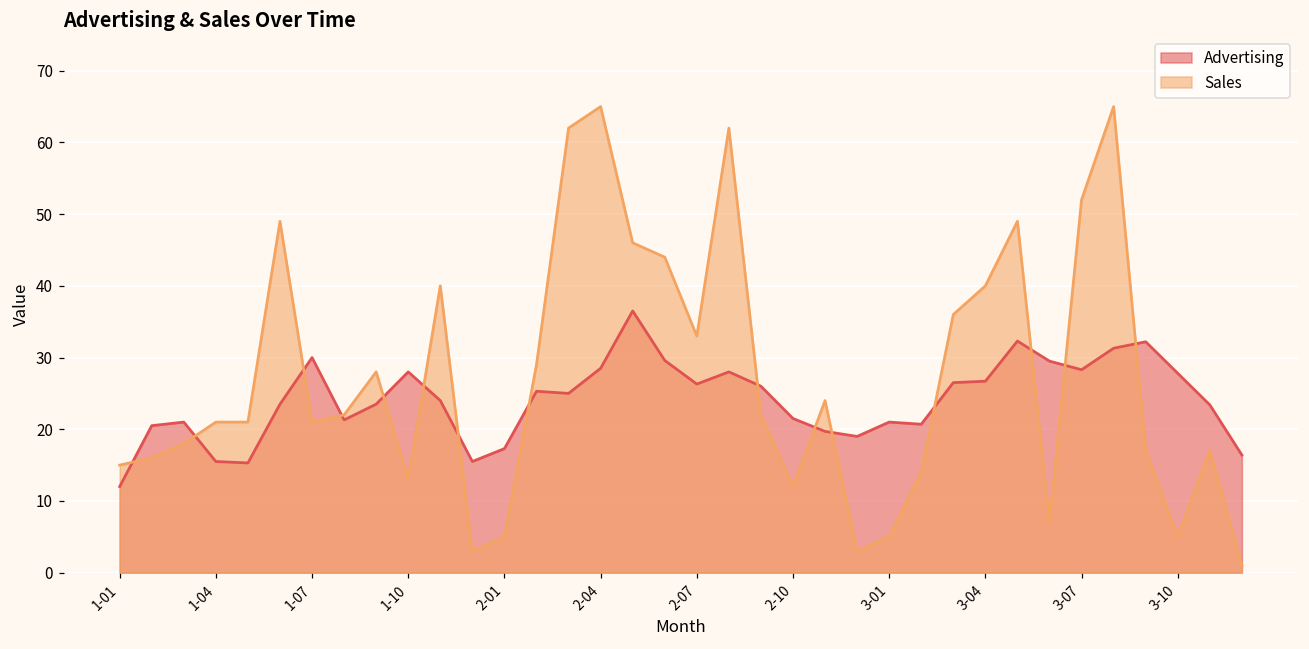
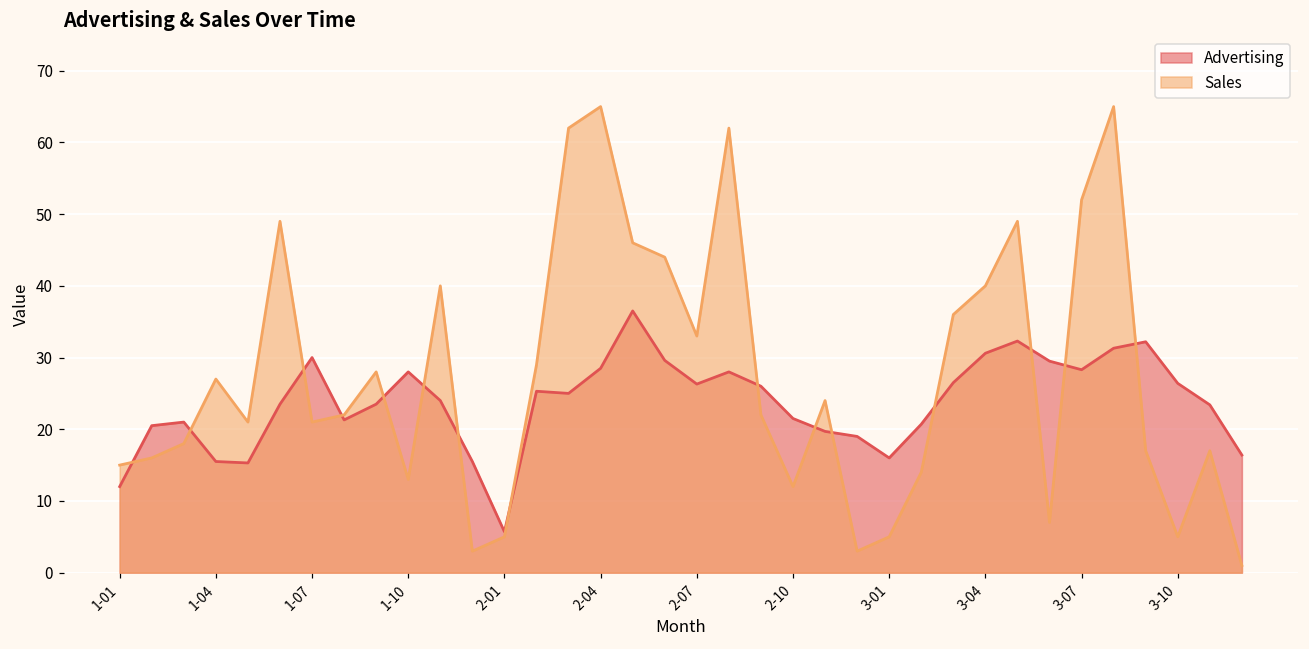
  {
    "Advertising": {
      "1-01": 12,
      "1-04": 16,
      "1-07": 30,
      "1-10": 28,
-     "2-01": 17,
+     "2-01": 6,
      "2-04": 29,
      "2-07": 26,
      "2-10": 22,
-     "3-01": 21,
-     "3-04": 27,
+     "3-01": 16,
+     "3-04": 31,
      "3-07": 28,
-     "3-10": 28
+     "3-10": 26
    },
    "Sales": {
      "1-01": 15,
-     "1-04": 21,
+     "1-04": 27,
      "1-07": 21,
      "1-10": 13,
      "2-01": 5,
      "2-04": 65,
      "2-07": 33,
      "2-10": 12,
      "3-01": 5,
      "3-04": 40,
      "3-07": 52,
      "3-10": 5
    }
  }
